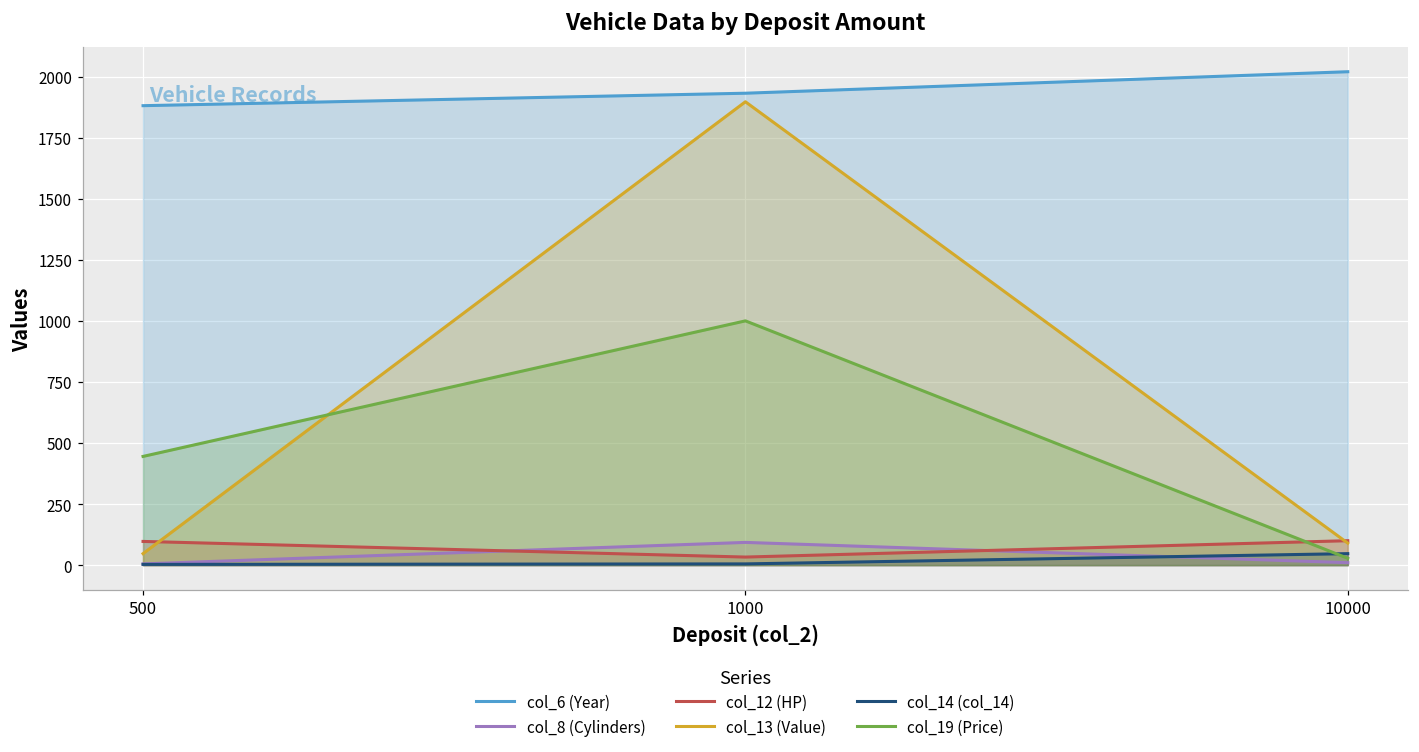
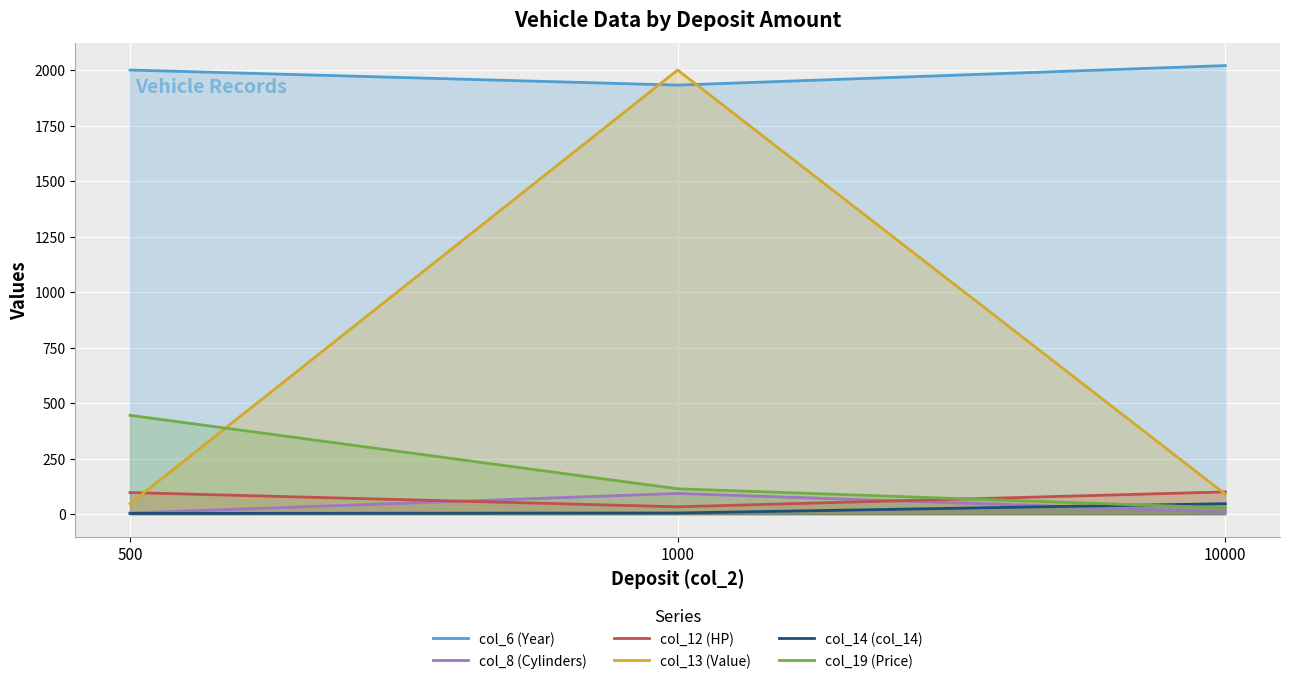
  {
    "col_6 (Year)": {
-     "500": 1880,
+     "500": 2000,
      "1000": 1930,
      "10000": 2020
    },
    "col_8 (Cylinders)": {
      "1000": 90,
      "10000": 10
    },
    "col_12 (HP)": {
      "500": 100,
      "1000": 30
    },
    "col_13 (Value)": {
      "500": 50,
-     "1000": 1900
+     "1000": 2000
    },
    "col_14 (col_14)": {
      "1000": 10,
      "10000": 50
    },
    "col_19 (Price)": {
      "500": 450,
-     "1000": 1000,
+     "1000": 110,
      "10000": 30
    }
  }
